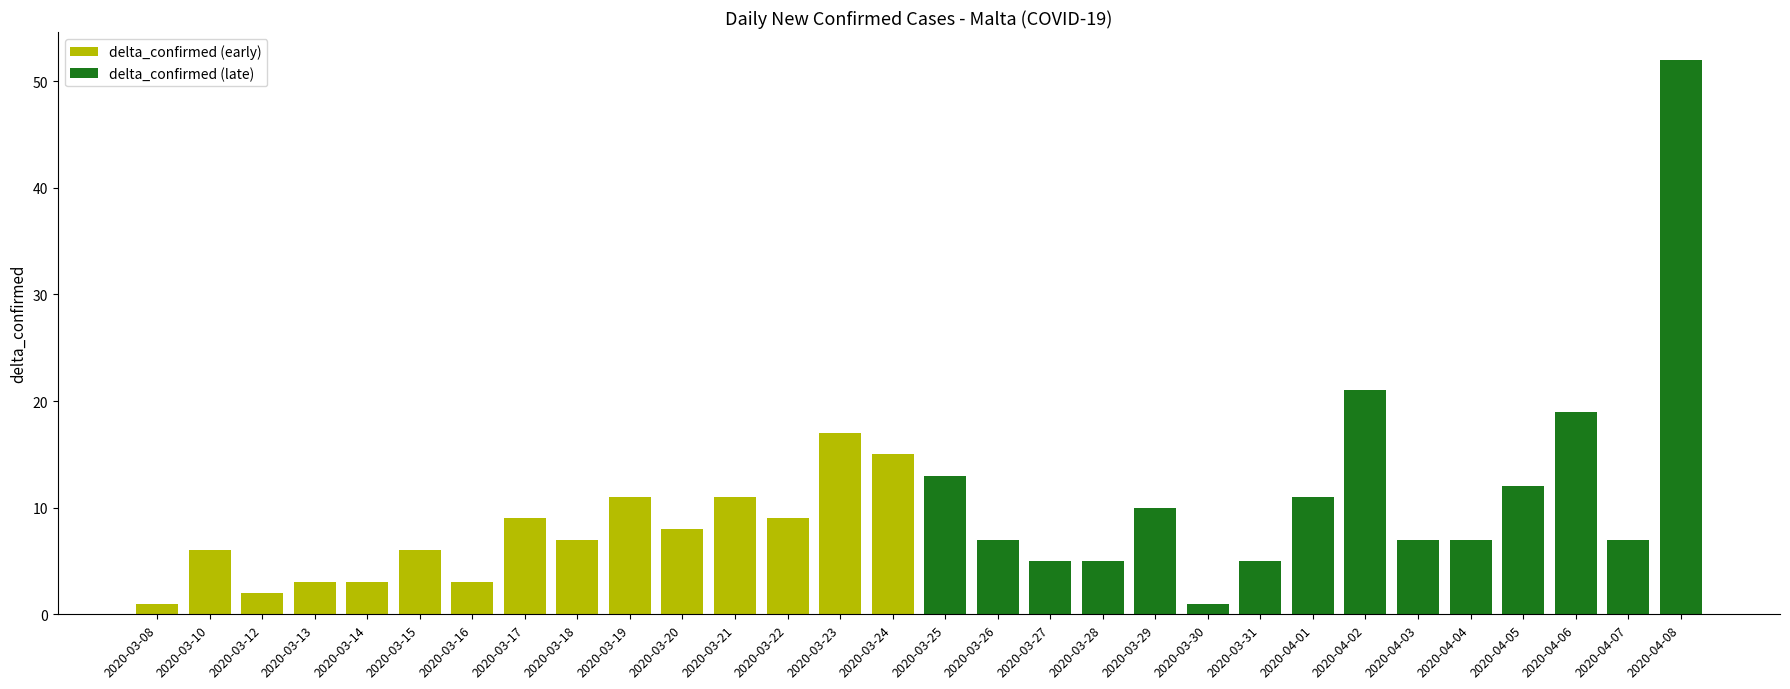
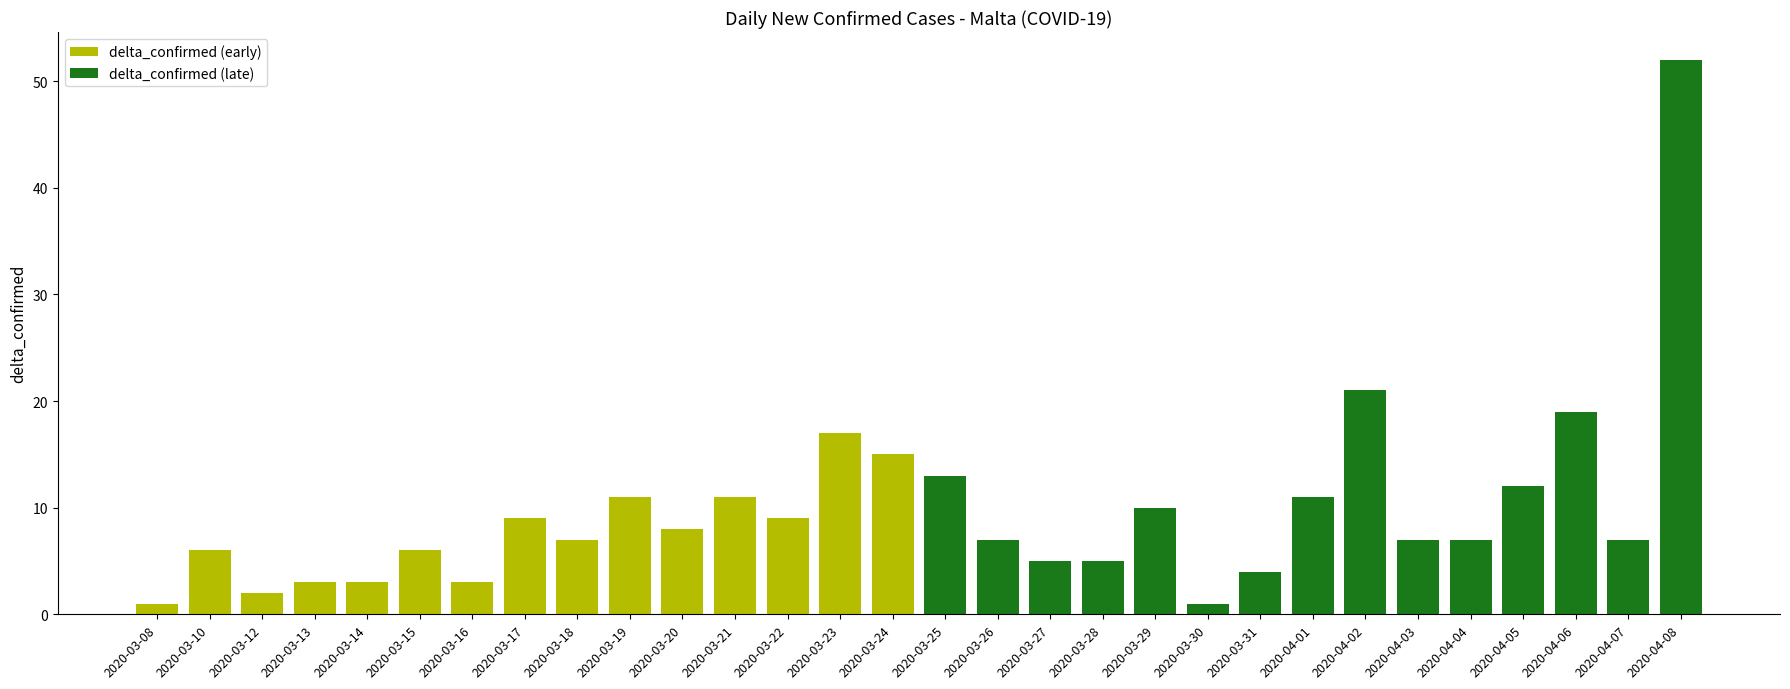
  {
    "delta_confirmed (early)": {
      "2020-03-08": 1,
      "2020-03-10": 6,
      "2020-03-12": 2,
      "2020-03-13": 3,
      "2020-03-14": 3,
      "2020-03-15": 6,
      "2020-03-16": 3,
      "2020-03-17": 9,
      "2020-03-18": 7,
      "2020-03-19": 11,
      "2020-03-20": 8,
      "2020-03-21": 11,
      "2020-03-22": 9,
      "2020-03-23": 17,
      "2020-03-24": 15
    },
    "delta_confirmed (late)": {
      "2020-03-25": 13,
      "2020-03-26": 7,
      "2020-03-27": 5,
      "2020-03-28": 5,
      "2020-03-29": 10,
      "2020-03-30": 1,
-     "2020-03-31": 5,
+     "2020-03-31": 4,
      "2020-04-01": 11,
      "2020-04-02": 21,
      "2020-04-03": 7,
      "2020-04-04": 7,
      "2020-04-05": 12,
      "2020-04-06": 19,
      "2020-04-07": 7,
      "2020-04-08": 52
    }
  }
